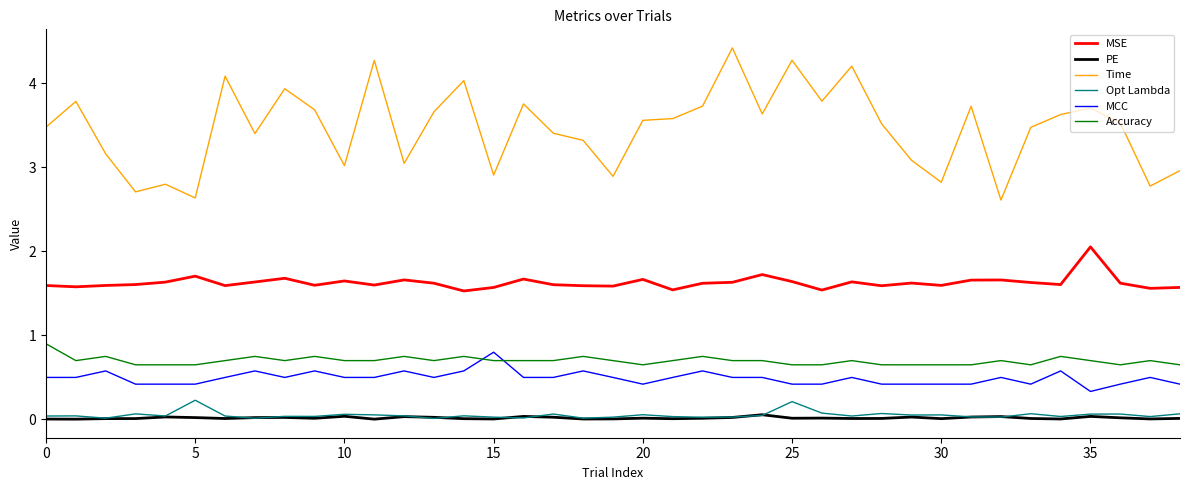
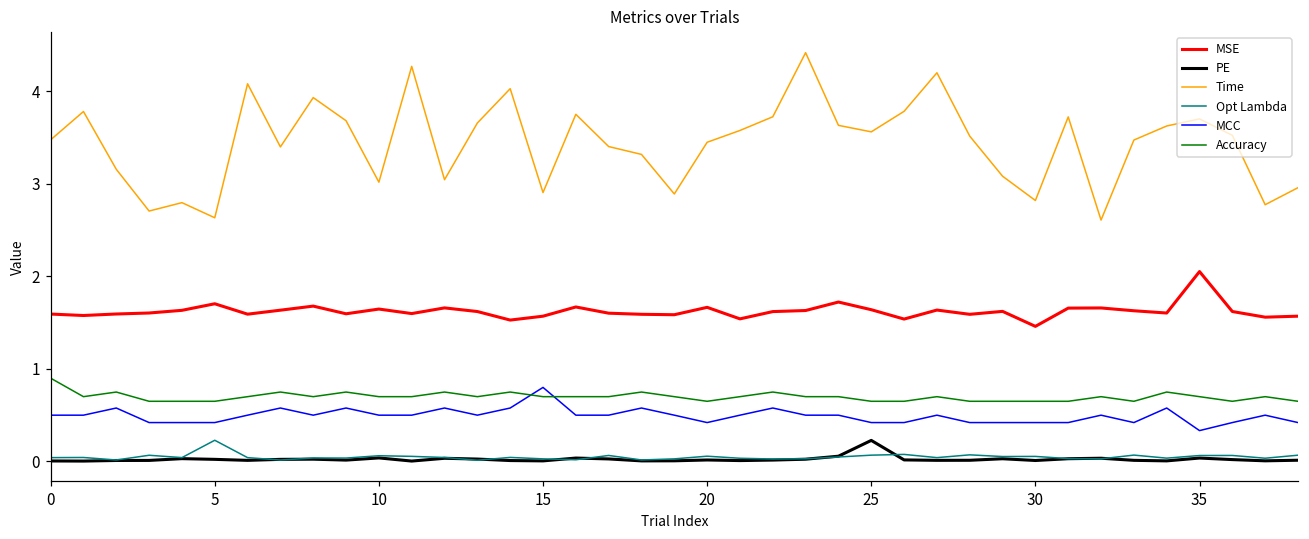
  {
    "MSE": {
      "0": 1.6,
      "5": 1.7,
      "10": 1.6,
      "15": 1.6,
      "20": 1.7,
      "25": 1.6,
-     "30": 1.6,
+     "30": 1.5,
      "35": 2.1
    },
    "PE": {
      "0": 0.0,
      "5": 0.0,
      "20": 0.0,
-     "25": 0.0,
+     "25": 0.2,
      "30": 0.0
    },
    "Time": {
      "0": 3.5,
      "5": 2.6,
      "10": 3.0,
      "15": 2.9,
-     "20": 3.6,
-     "25": 4.3,
+     "20": 3.4,
+     "25": 3.6,
      "30": 2.8
    },
    "Opt Lambda": {
      "0": 0.0,
      "5": 0.2,
      "20": 0.1,
-     "25": 0.2,
+     "25": 0.1,
      "30": 0.1
    },
    "MCC": {
      "0": 0.5,
      "5": 0.4,
      "10": 0.5,
      "15": 0.8,
      "20": 0.4,
      "25": 0.4,
      "30": 0.4,
      "35": 0.3
    },
    "Accuracy": {
      "0": 0.9,
      "5": 0.7,
      "10": 0.7,
      "15": 0.7,
      "20": 0.7,
      "25": 0.7,
      "30": 0.7,
      "35": 0.7
    }
  }
